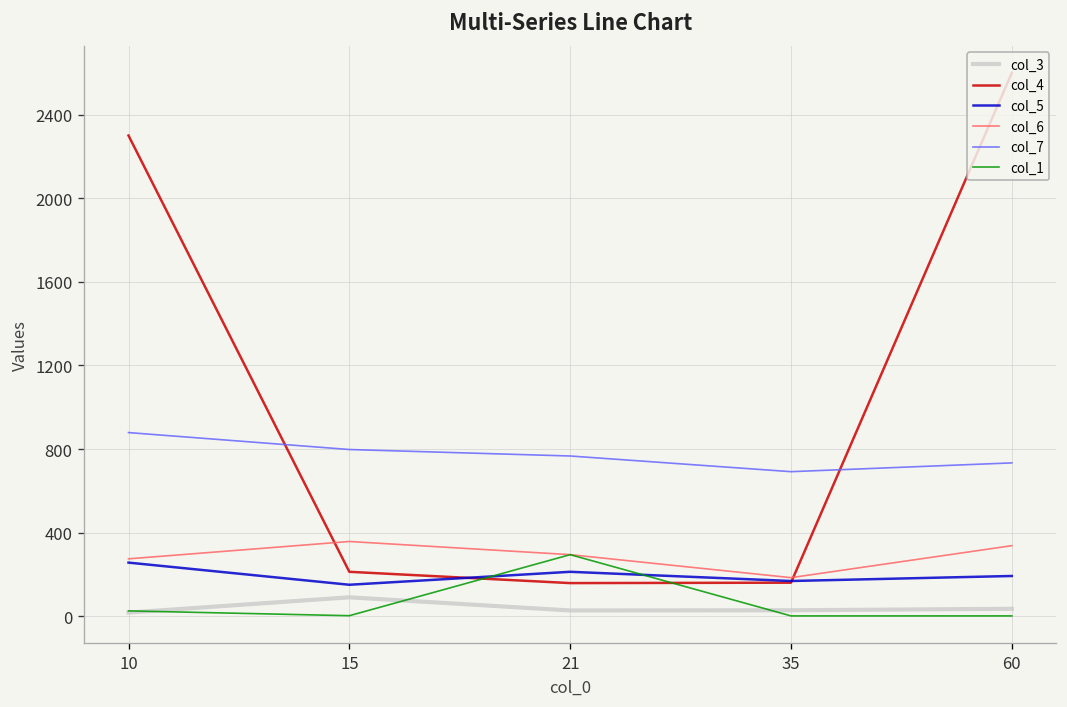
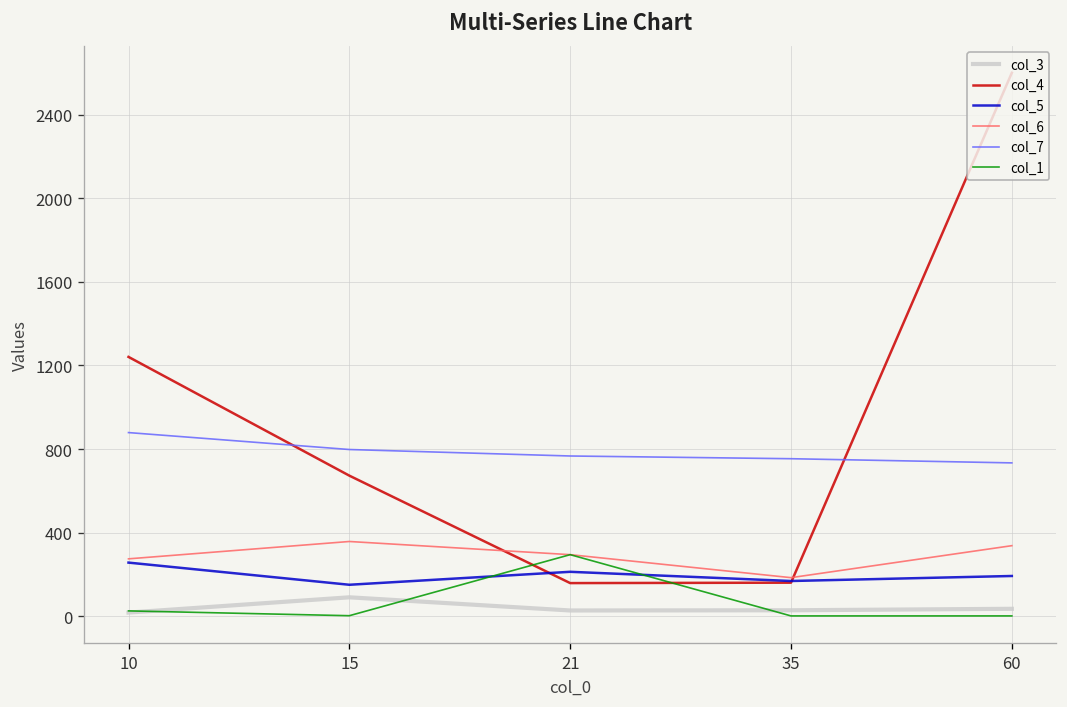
  {
    "col_3": {
      "15": 90,
      "21": 30,
      "35": 30,
      "60": 40
    },
    "col_4": {
-     "10": 2300,
-     "15": 210,
+     "10": 1240,
+     "15": 670,
      "21": 160
    },
    "col_5": {
      "10": 260,
      "15": 150,
      "21": 210,
      "60": 190
    },
    "col_6": {
      "10": 280,
      "15": 360,
      "35": 190,
      "60": 340
    },
    "col_7": {
      "10": 880,
      "15": 800,
      "21": 770,
-     "35": 690,
+     "35": 750,
      "60": 730
    },
    "col_1": {
      "15": 0,
      "35": 0,
      "60": 0
    }
  }
